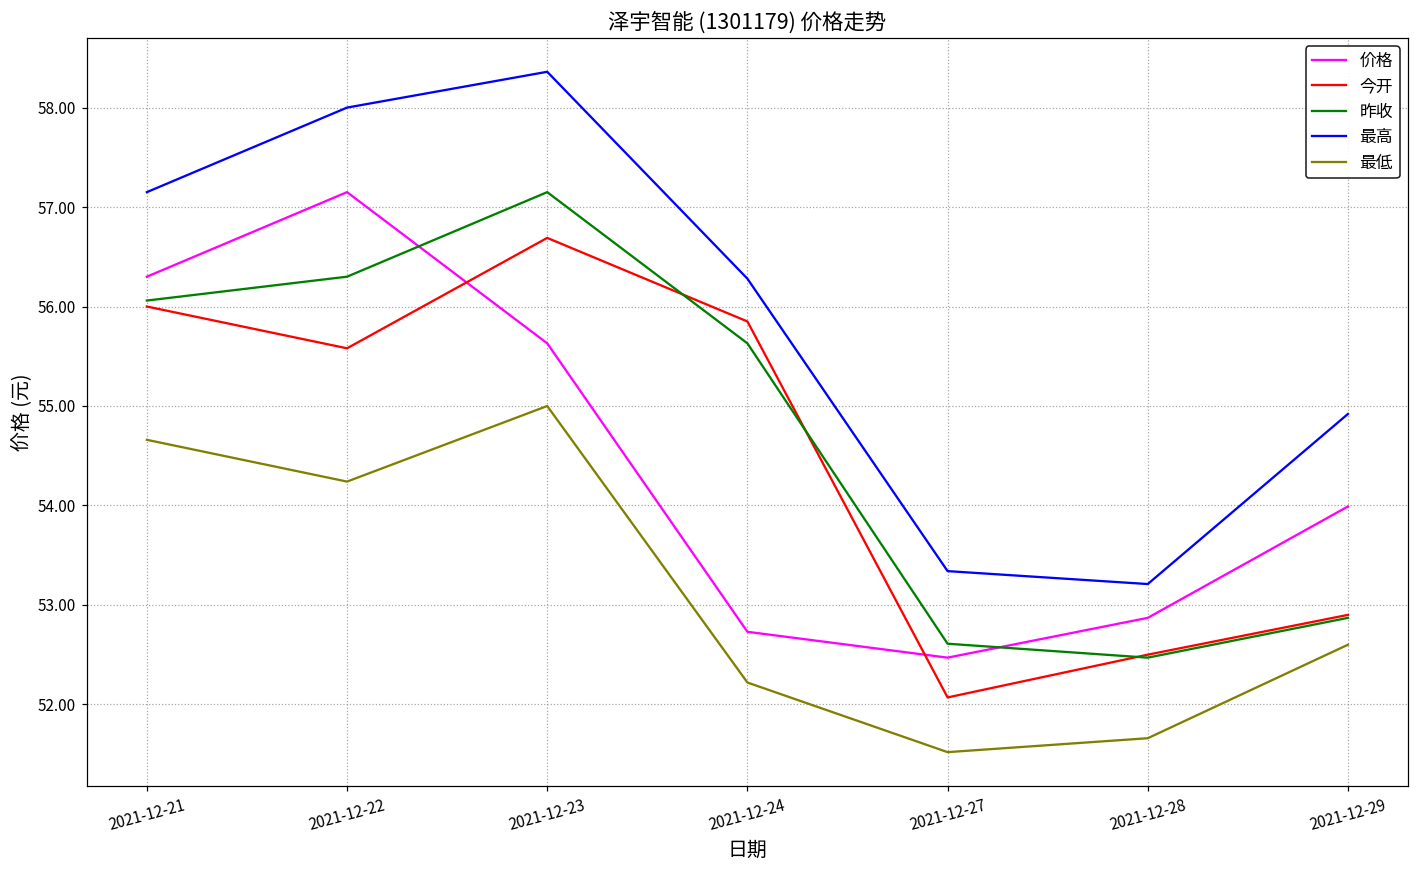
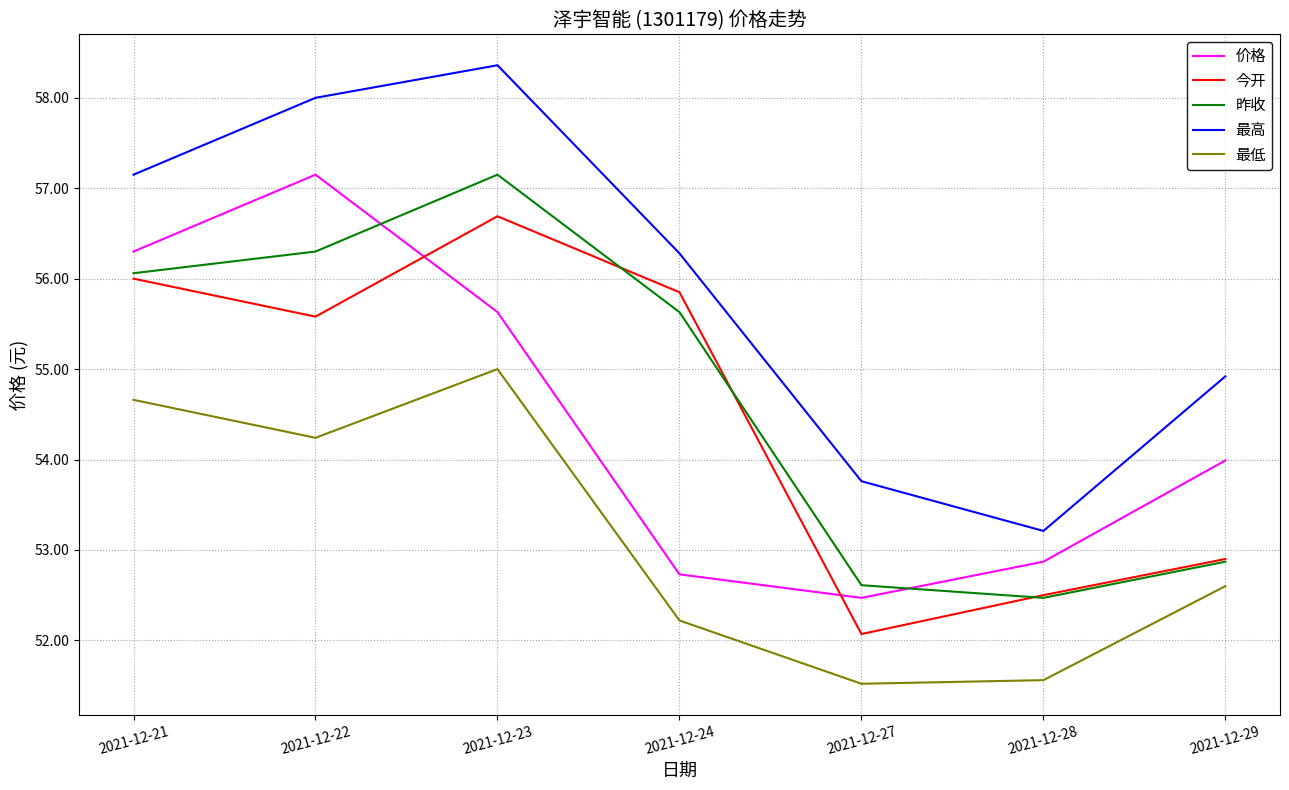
  {
    "价格": {
      "2021-12-21": 56.3,
      "2021-12-22": 57.2,
      "2021-12-23": 55.6,
      "2021-12-24": 52.7,
      "2021-12-27": 52.5,
      "2021-12-28": 52.9,
      "2021-12-29": 54.0
    },
    "今开": {
      "2021-12-21": 56.0,
      "2021-12-22": 55.6,
      "2021-12-23": 56.7,
      "2021-12-24": 55.9,
      "2021-12-27": 52.1,
      "2021-12-28": 52.5,
      "2021-12-29": 52.9
    },
    "昨收": {
      "2021-12-21": 56.1,
      "2021-12-22": 56.3,
      "2021-12-23": 57.2,
      "2021-12-24": 55.6,
      "2021-12-27": 52.6,
      "2021-12-28": 52.5,
      "2021-12-29": 52.9
    },
    "最高": {
      "2021-12-21": 57.2,
      "2021-12-22": 58.0,
      "2021-12-23": 58.4,
      "2021-12-24": 56.3,
-     "2021-12-27": 53.3,
+     "2021-12-27": 53.8,
      "2021-12-28": 53.2,
      "2021-12-29": 54.9
    },
    "最低": {
      "2021-12-21": 54.7,
      "2021-12-22": 54.2,
      "2021-12-23": 55.0,
      "2021-12-24": 52.2,
      "2021-12-27": 51.5,
-     "2021-12-28": 51.7,
+     "2021-12-28": 51.6,
      "2021-12-29": 52.6
    }
  }
